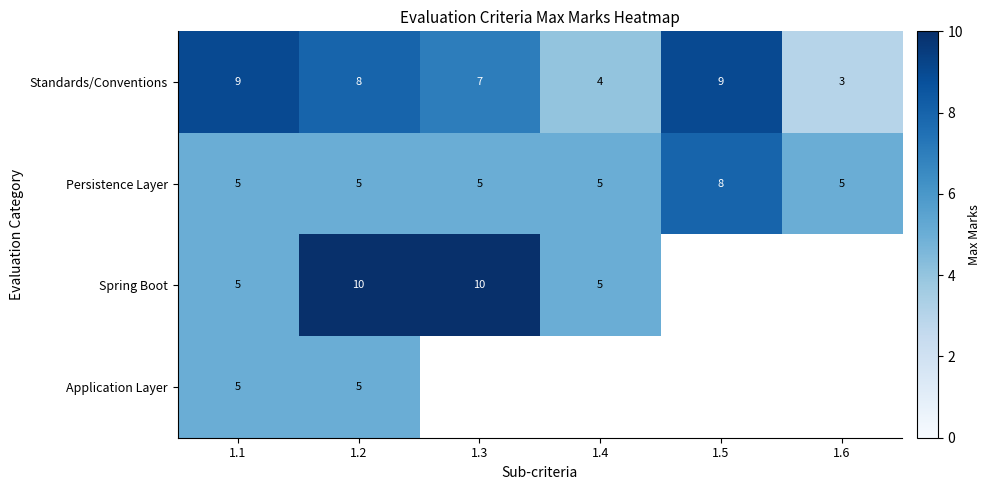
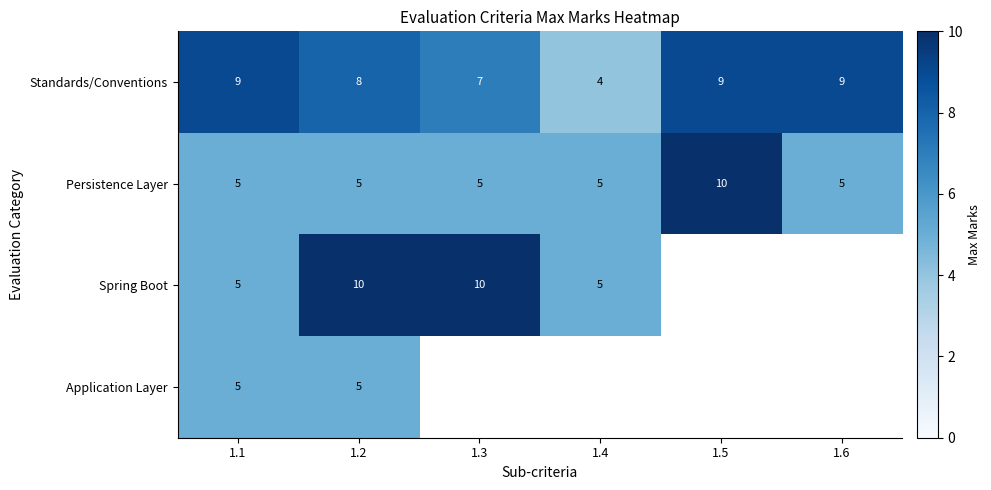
  {
    "Standards/Conventions": {
      "1.1": 9,
      "1.2": 8,
      "1.3": 7,
      "1.4": 4,
      "1.5": 9,
-     "1.6": 3
+     "1.6": 9
    },
    "Persistence Layer": {
      "1.1": 5,
      "1.2": 5,
      "1.3": 5,
      "1.4": 5,
-     "1.5": 8,
+     "1.5": 10,
      "1.6": 5
    },
    "Spring Boot": {
      "1.1": 5,
      "1.2": 10,
      "1.3": 10,
      "1.4": 5
    },
    "Application Layer": {
      "1.1": 5,
      "1.2": 5
    }
  }
